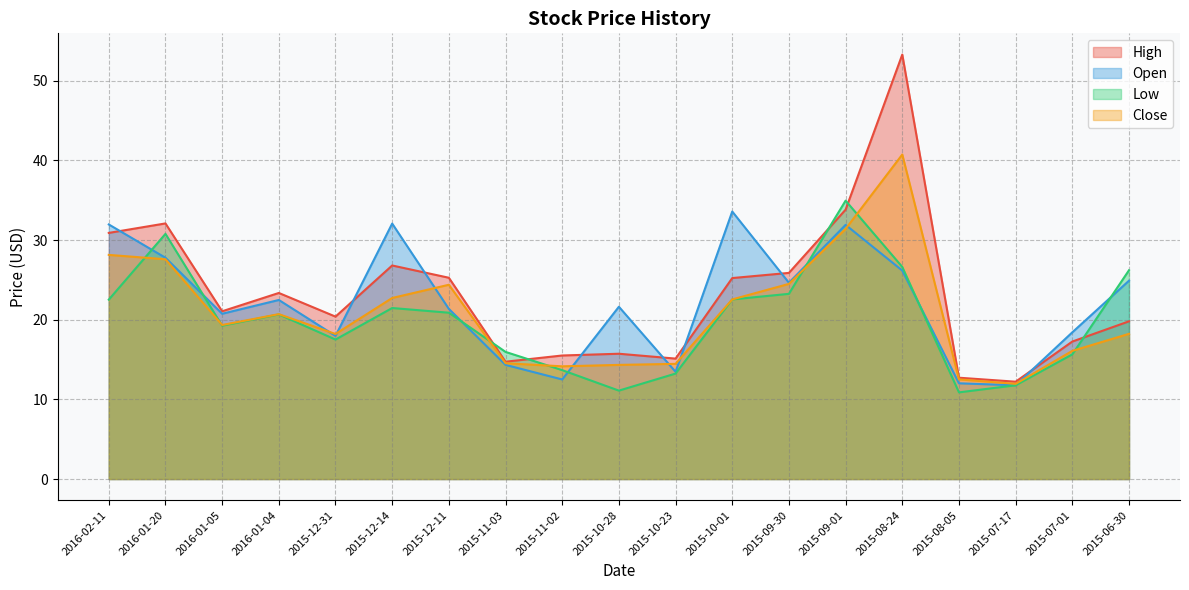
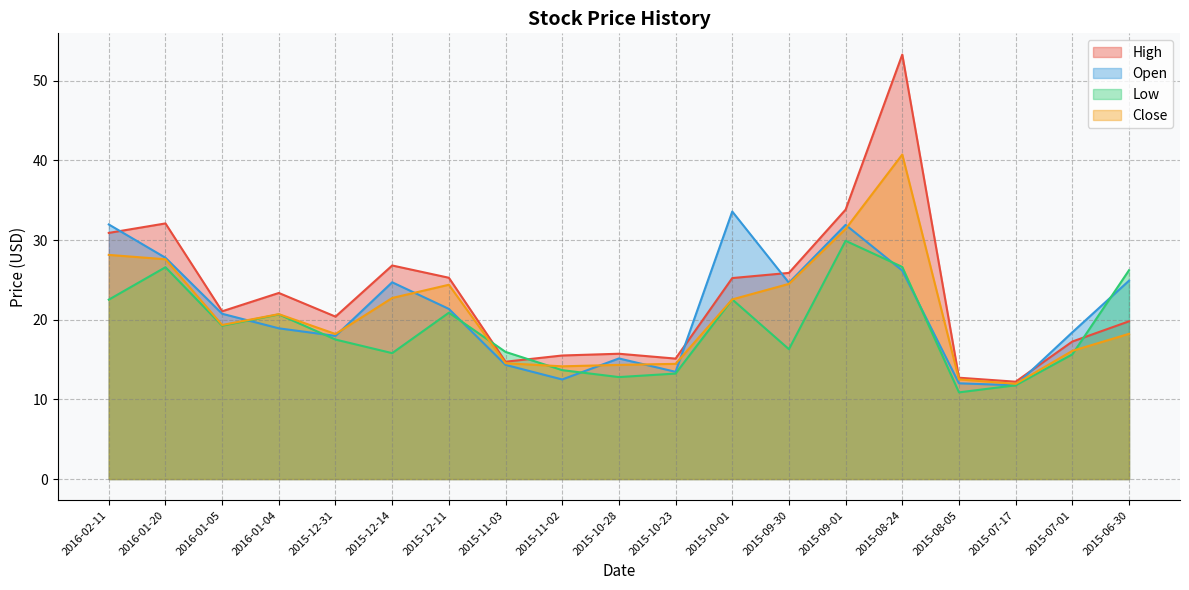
  {
    "Open": {
      "2016-02-11": 32,
-     "2016-01-04": 22,
-     "2015-12-14": 32,
+     "2016-01-04": 19,
+     "2015-12-14": 25,
      "2015-12-11": 21,
      "2015-11-02": 13,
-     "2015-10-28": 22,
+     "2015-10-28": 15,
      "2015-10-01": 34,
      "2015-09-01": 32,
      "2015-08-24": 26,
      "2015-08-05": 12,
      "2015-07-01": 18,
      "2015-06-30": 25
    },
    "Low": {
      "2016-02-11": 23,
-     "2016-01-20": 31,
+     "2016-01-20": 27,
      "2015-12-31": 18,
-     "2015-12-14": 21,
+     "2015-12-14": 16,
      "2015-12-11": 21,
      "2015-11-03": 16,
      "2015-11-02": 14,
-     "2015-10-28": 11,
-     "2015-09-30": 23,
-     "2015-09-01": 35,
+     "2015-10-28": 13,
+     "2015-09-30": 16,
+     "2015-09-01": 30,
      "2015-08-24": 27,
      "2015-08-05": 11,
      "2015-07-01": 16,
      "2015-06-30": 26
    }
  }
